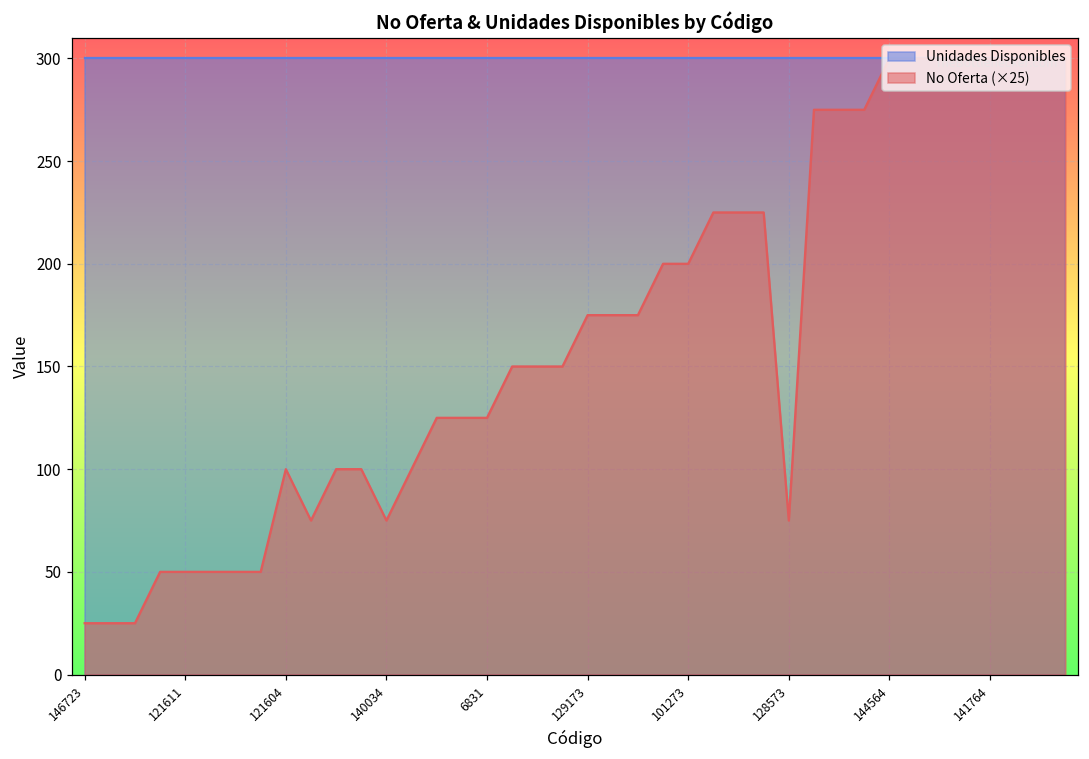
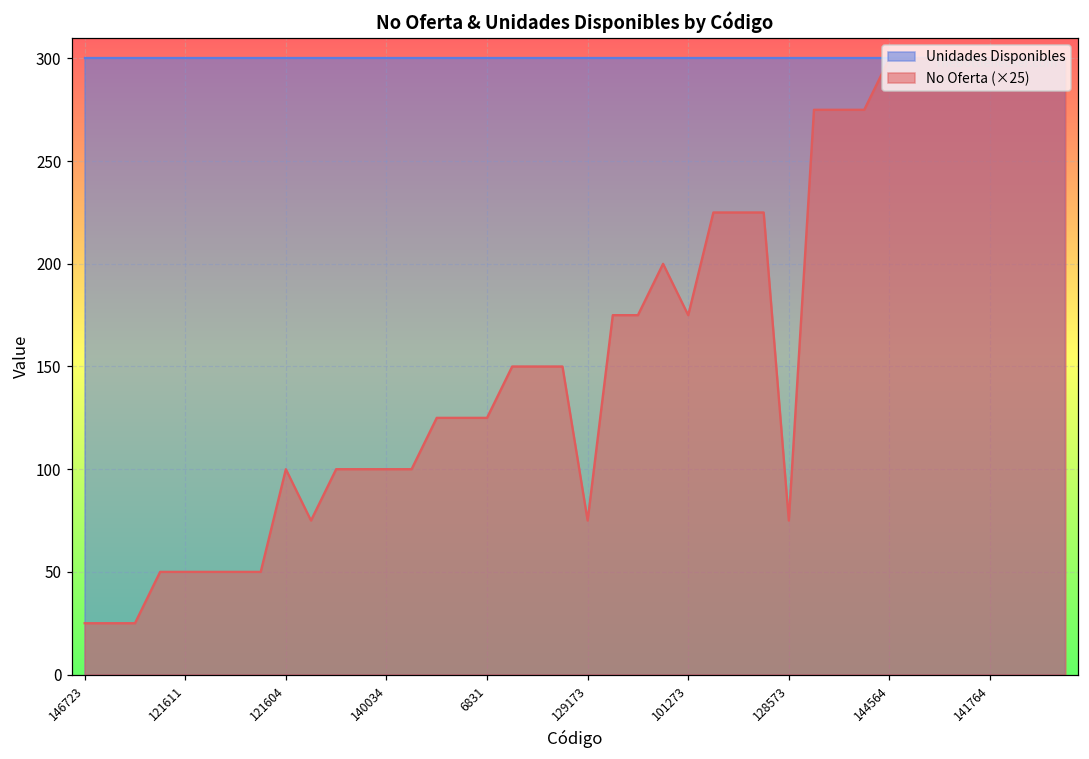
  {
    "Unidades Disponibles": {
      "146723": 300,
      "121611": 300,
      "121604": 300,
      "140034": 300,
      "6831": 300,
      "129173": 300,
      "101273": 300,
      "128573": 300
    },
    "No Oferta (×25)": {
      "146723": 25,
      "121611": 50,
      "121604": 100,
-     "140034": 75,
+     "140034": 100,
      "6831": 125,
-     "129173": 175,
-     "101273": 200,
+     "129173": 75,
+     "101273": 175,
      "128573": 75
    }
  }
